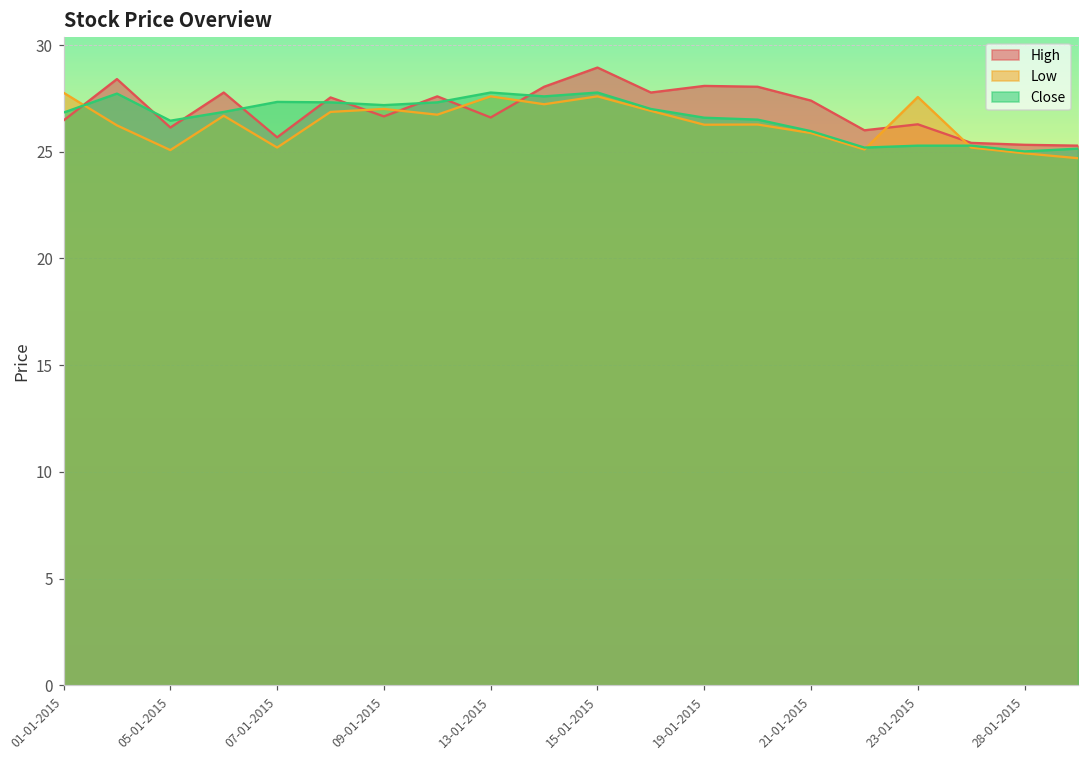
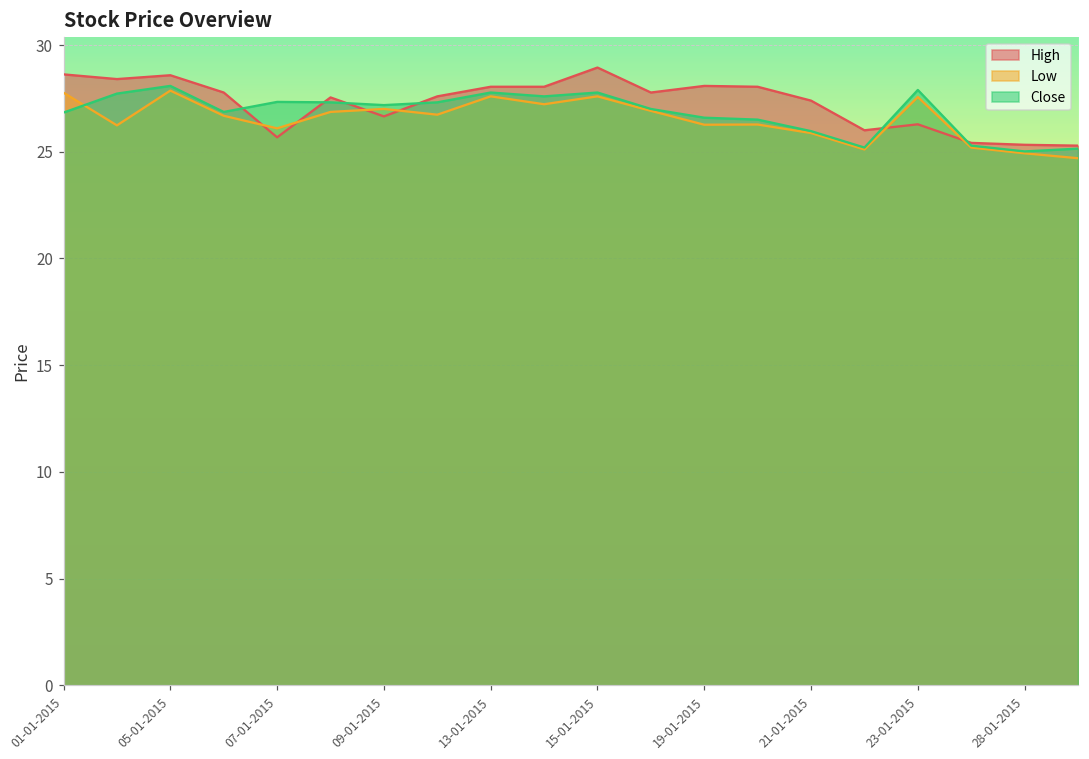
  {
    "High": {
-     "01-01-2015": 26.5,
-     "05-01-2015": 26.1,
+     "01-01-2015": 28.6,
+     "05-01-2015": 28.6,
      "07-01-2015": 25.7,
      "09-01-2015": 26.7,
-     "13-01-2015": 26.6,
+     "13-01-2015": 28.1,
      "15-01-2015": 29.0,
      "19-01-2015": 28.1,
      "21-01-2015": 27.4,
      "23-01-2015": 26.3,
      "28-01-2015": 25.3
    },
    "Low": {
      "01-01-2015": 27.8,
-     "05-01-2015": 25.1,
-     "07-01-2015": 25.2,
+     "05-01-2015": 27.9,
+     "07-01-2015": 26.1,
      "09-01-2015": 27.0,
      "13-01-2015": 27.6,
      "15-01-2015": 27.6,
      "19-01-2015": 26.3,
      "23-01-2015": 27.6
    },
    "Close": {
      "01-01-2015": 26.8,
-     "05-01-2015": 26.5,
+     "05-01-2015": 28.1,
      "07-01-2015": 27.3,
      "09-01-2015": 27.2,
      "13-01-2015": 27.8,
      "15-01-2015": 27.8,
      "19-01-2015": 26.6,
-     "23-01-2015": 25.3
+     "23-01-2015": 27.9
    }
  }
